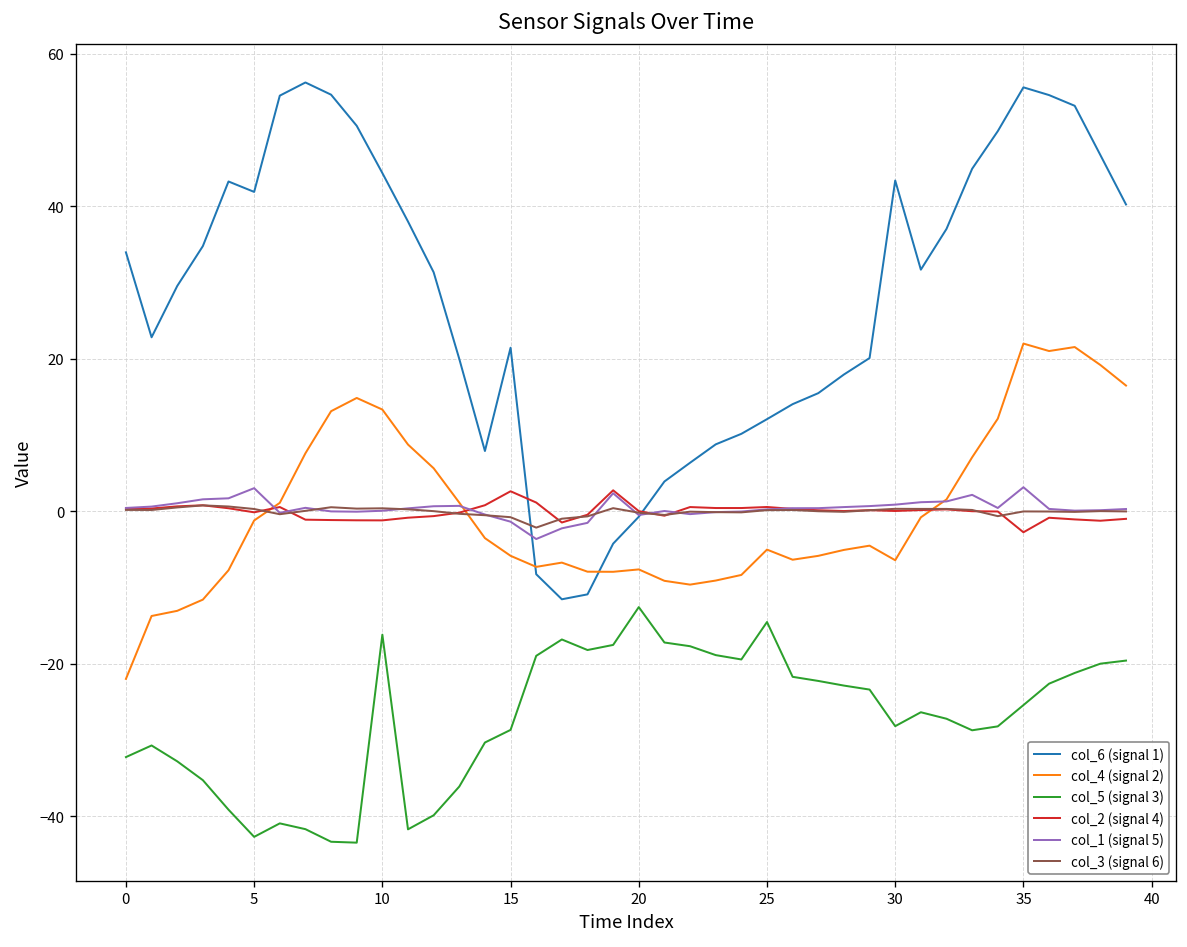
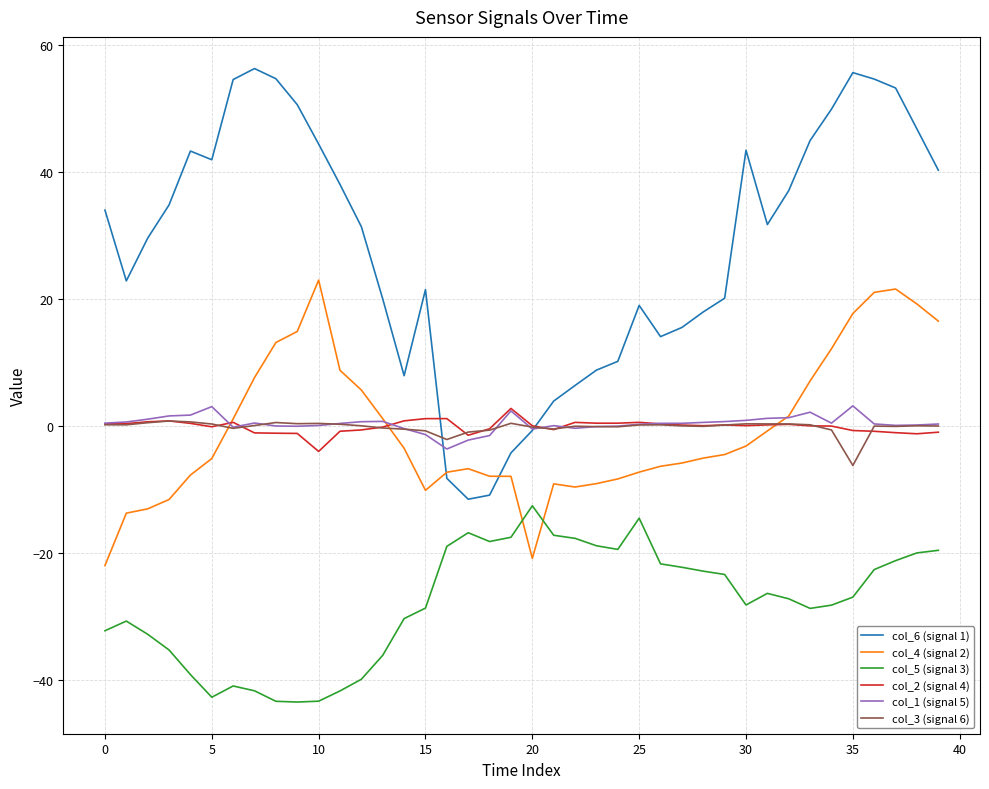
  {
    "col_6 (signal 1)": {
      "0": 34,
      "5": 42,
      "10": 44,
      "15": 21,
-     "25": 12,
+     "25": 19,
      "30": 43,
      "35": 56
    },
    "col_4 (signal 2)": {
      "0": -22,
-     "5": -1,
-     "10": 13,
-     "15": -6,
-     "20": -8,
-     "25": -5,
-     "30": -6,
-     "35": 22
+     "5": -5,
+     "10": 23,
+     "15": -10,
+     "20": -21,
+     "25": -7,
+     "30": -3,
+     "35": 18
    },
    "col_5 (signal 3)": {
      "0": -32,
      "5": -43,
-     "10": -16,
+     "10": -43,
      "15": -29,
      "20": -13,
      "25": -15,
      "30": -28,
-     "35": -25
+     "35": -27
    },
    "col_2 (signal 4)": {
      "5": 0,
-     "10": -1,
-     "15": 3,
-     "35": -3
+     "10": -4,
+     "15": 1,
+     "35": -1
    },
    "col_1 (signal 5)": {
      "5": 3,
      "15": -1,
      "30": 1,
      "35": 3
    },
    "col_3 (signal 6)": {
      "5": 0,
      "15": -1,
-     "35": 0
+     "35": -6
    }
  }
